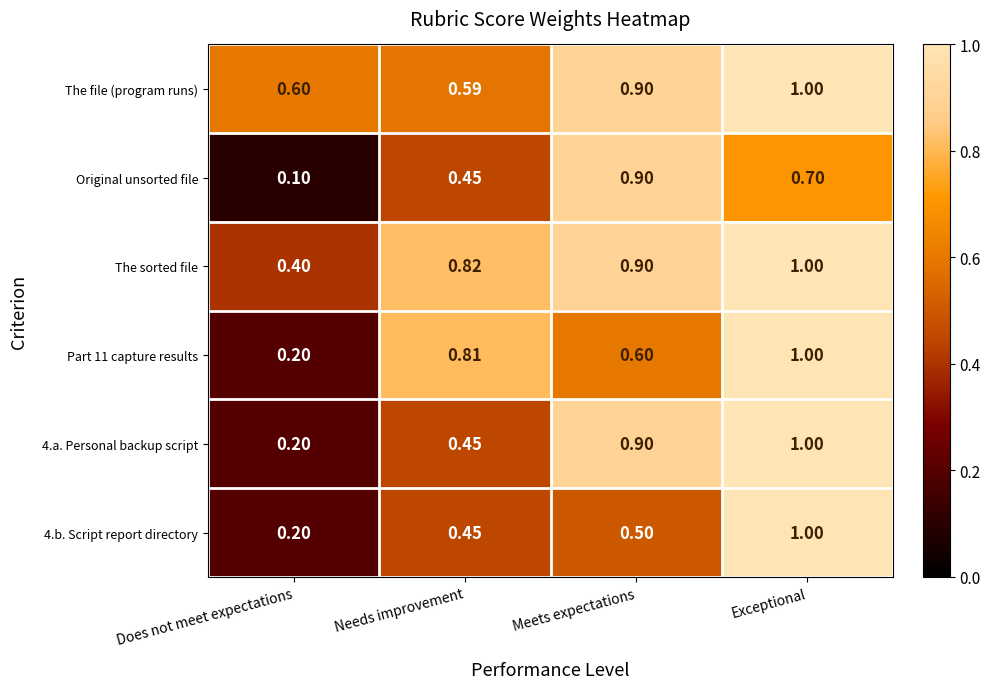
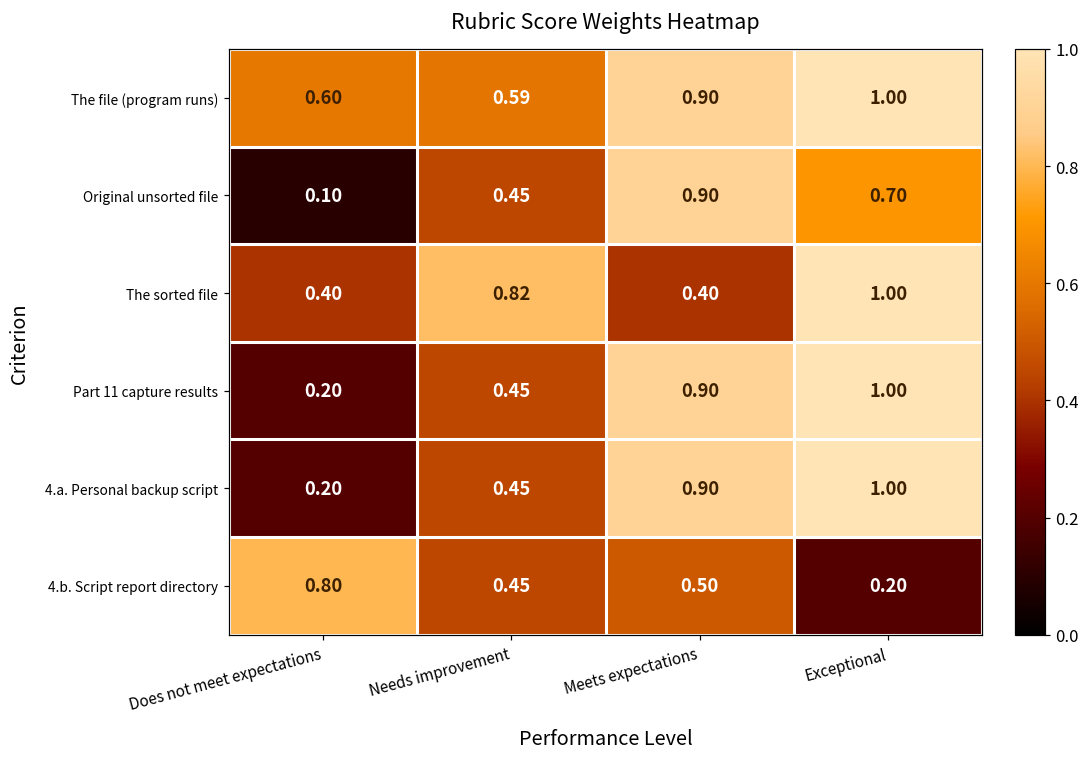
  {
    "The file (program runs)": {
      "Does not meet expectations": 0.60,
      "Needs improvement": 0.59,
      "Meets expectations": 0.90,
      "Exceptional": 1.00
    },
    "Original unsorted file": {
      "Does not meet expectations": 0.10,
      "Needs improvement": 0.45,
      "Meets expectations": 0.90,
      "Exceptional": 0.70
    },
    "The sorted file": {
      "Does not meet expectations": 0.40,
      "Needs improvement": 0.82,
-     "Meets expectations": 0.90,
+     "Meets expectations": 0.40,
      "Exceptional": 1.00
    },
    "Part 11 capture results": {
      "Does not meet expectations": 0.20,
-     "Needs improvement": 0.81,
-     "Meets expectations": 0.60,
+     "Needs improvement": 0.45,
+     "Meets expectations": 0.90,
      "Exceptional": 1.00
    },
    "4.a. Personal backup script": {
      "Does not meet expectations": 0.20,
      "Needs improvement": 0.45,
      "Meets expectations": 0.90,
      "Exceptional": 1.00
    },
    "4.b. Script report directory": {
-     "Does not meet expectations": 0.20,
+     "Does not meet expectations": 0.80,
      "Needs improvement": 0.45,
      "Meets expectations": 0.50,
-     "Exceptional": 1.00
+     "Exceptional": 0.20
    }
  }
